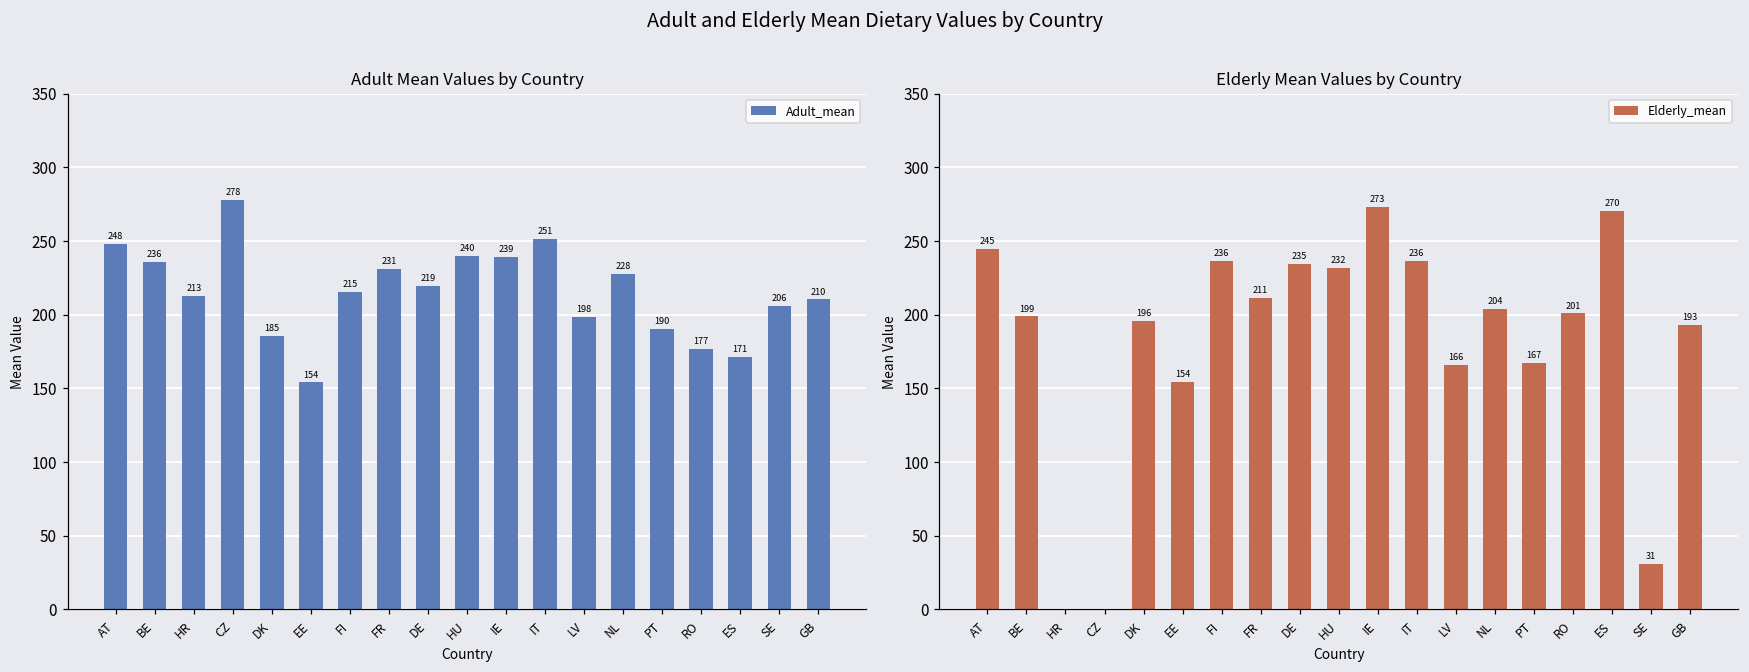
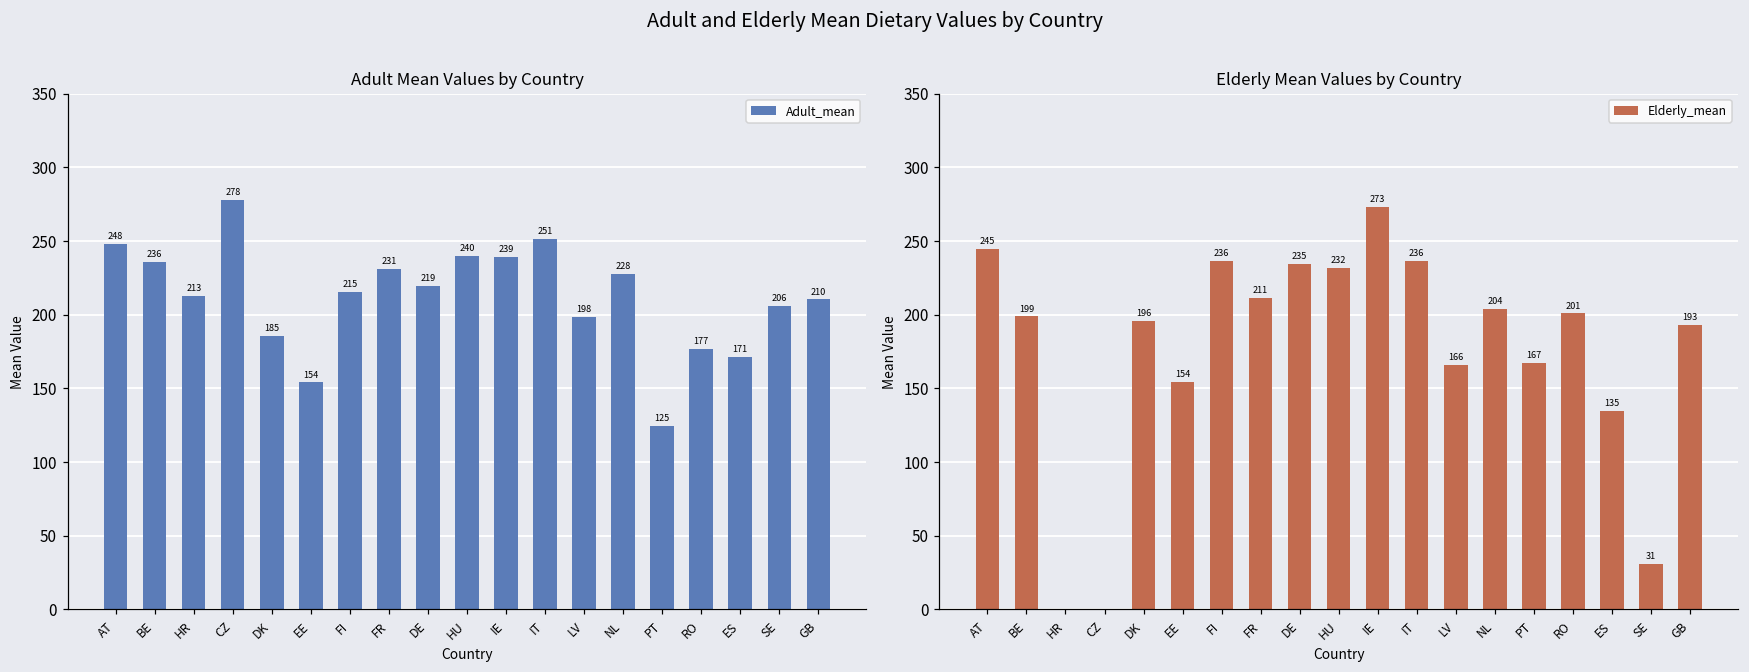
  {
    "Adult Mean Values by Country": {
      "AT": 248,
      "BE": 236,
      "HR": 213,
      "CZ": 278,
      "DK": 185,
      "EE": 154,
      "FI": 215,
      "FR": 231,
      "DE": 219,
      "HU": 240,
      "IE": 239,
      "IT": 251,
      "LV": 198,
      "NL": 228,
-     "PT": 190,
+     "PT": 125,
      "RO": 177,
      "ES": 171,
      "SE": 206,
      "GB": 210
    },
    "Elderly Mean Values by Country": {
      "AT": 245,
      "BE": 199,
      "DK": 196,
      "EE": 154,
      "FI": 236,
      "FR": 211,
      "DE": 235,
      "HU": 232,
      "IE": 273,
      "IT": 236,
      "LV": 166,
      "NL": 204,
      "PT": 167,
      "RO": 201,
-     "ES": 270,
+     "ES": 135,
      "SE": 31,
      "GB": 193
    }
  }
